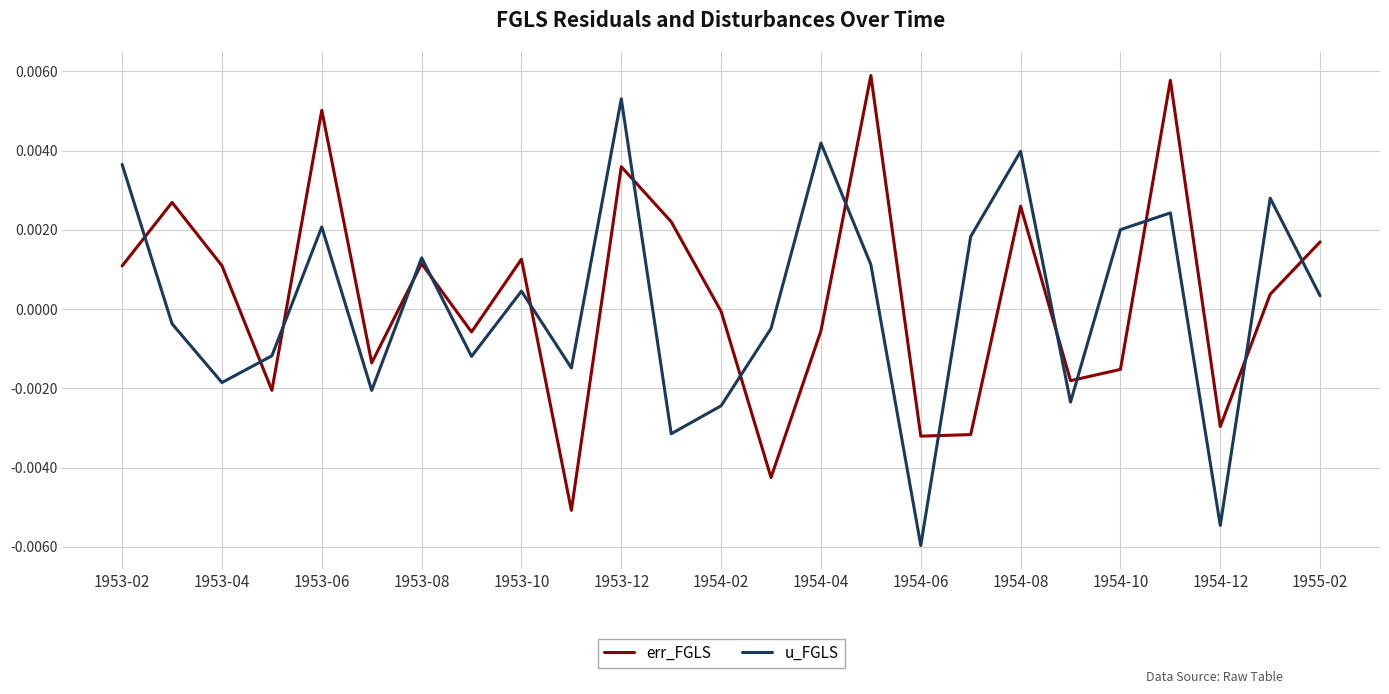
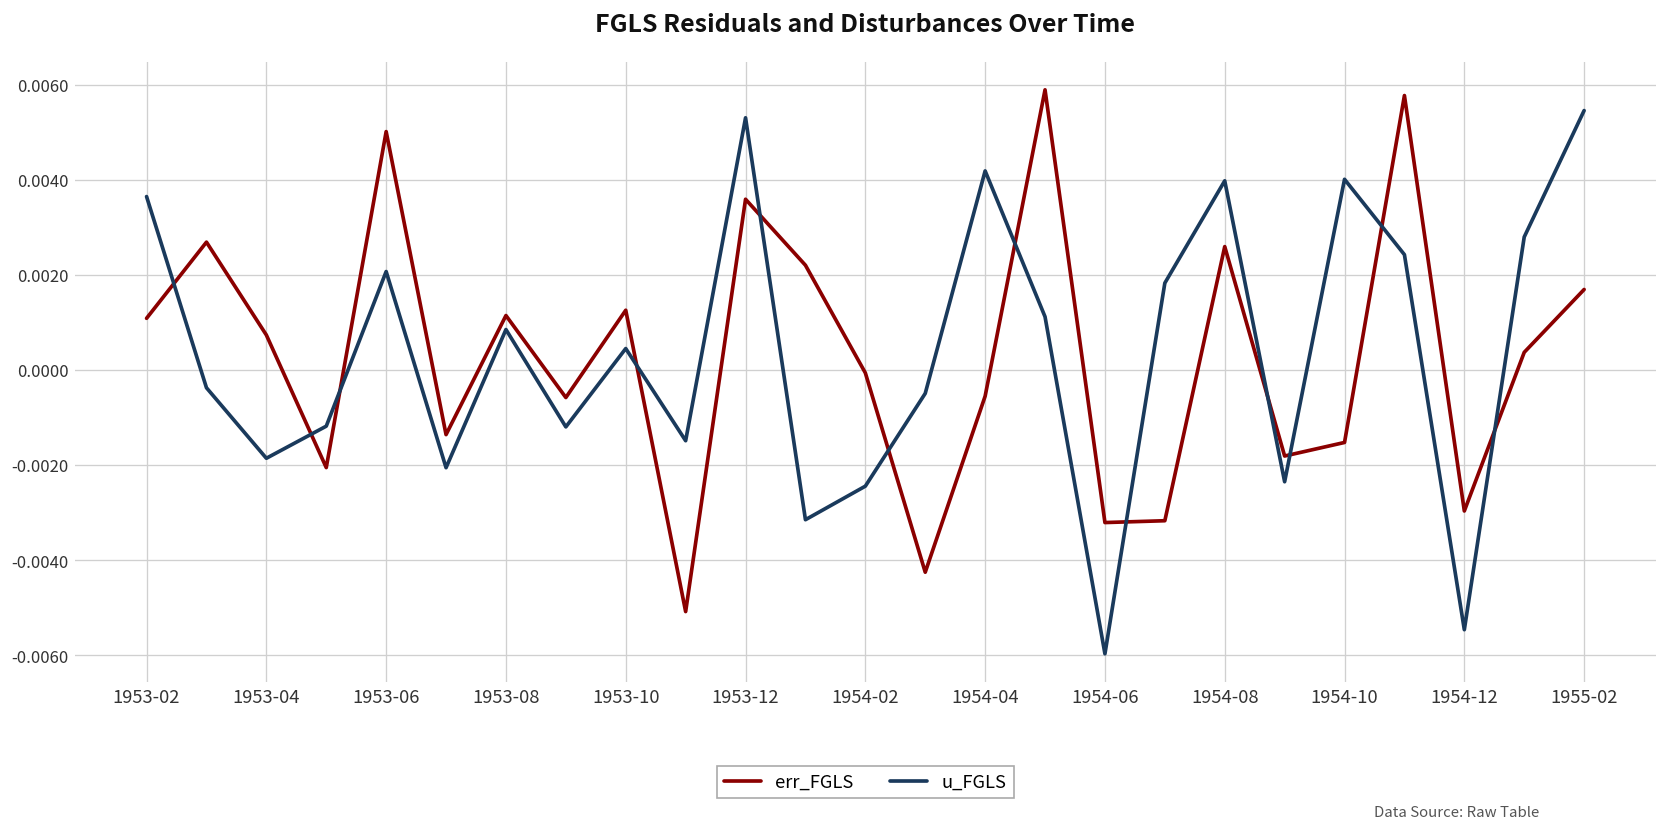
  {
    "err_FGLS": {
      "1953-02": 0.0011,
-     "1953-04": 0.0011,
+     "1953-04": 0.0007,
      "1953-06": 0.0050,
      "1953-08": 0.0011,
      "1953-10": 0.0013,
      "1953-12": 0.0036,
      "1954-02": -0.0001,
      "1954-04": -0.0005,
      "1954-06": -0.0032,
      "1954-08": 0.0026,
      "1954-10": -0.0015,
      "1954-12": -0.0030,
      "1955-02": 0.0017
    },
    "u_FGLS": {
      "1953-02": 0.0036,
      "1953-04": -0.0019,
      "1953-06": 0.0021,
-     "1953-08": 0.0013,
+     "1953-08": 0.0009,
      "1953-10": 0.0005,
      "1953-12": 0.0053,
      "1954-02": -0.0024,
      "1954-04": 0.0042,
      "1954-06": -0.0060,
      "1954-08": 0.0040,
-     "1954-10": 0.0020,
+     "1954-10": 0.0040,
      "1954-12": -0.0055,
-     "1955-02": 0.0003
+     "1955-02": 0.0055
    }
  }
